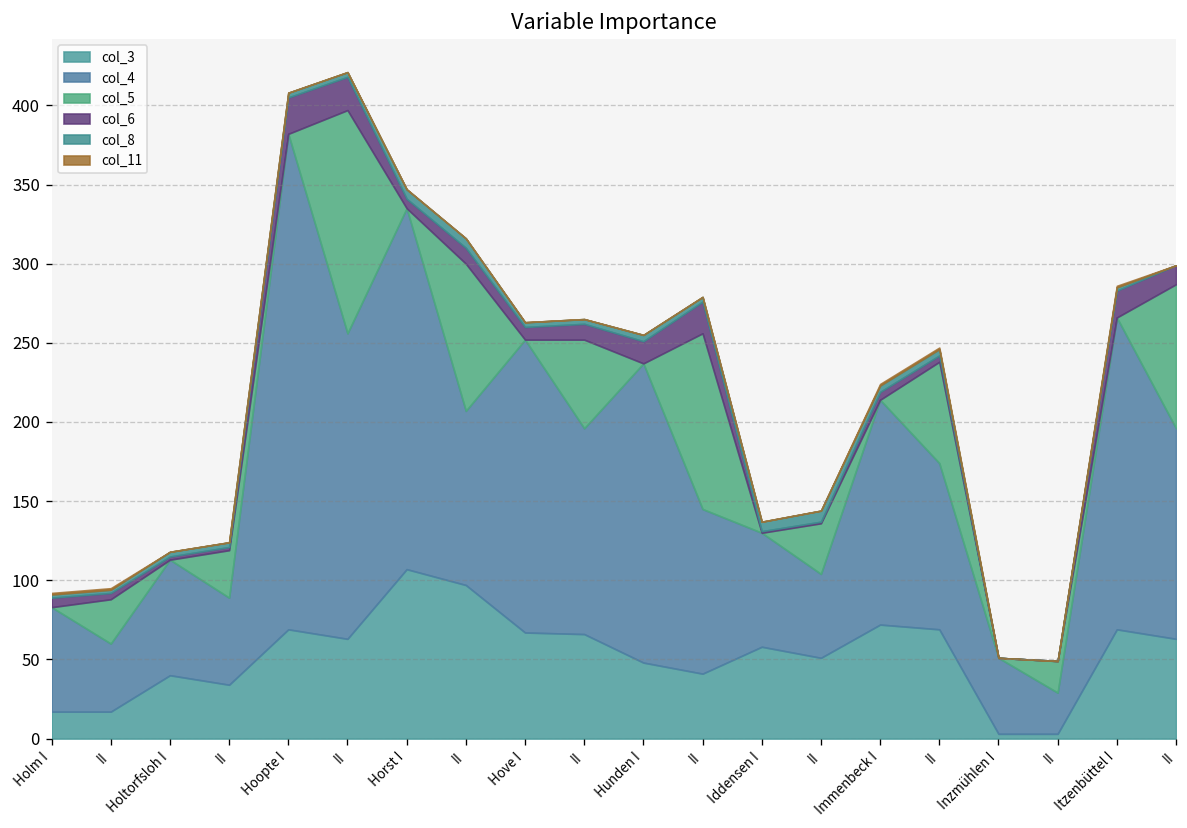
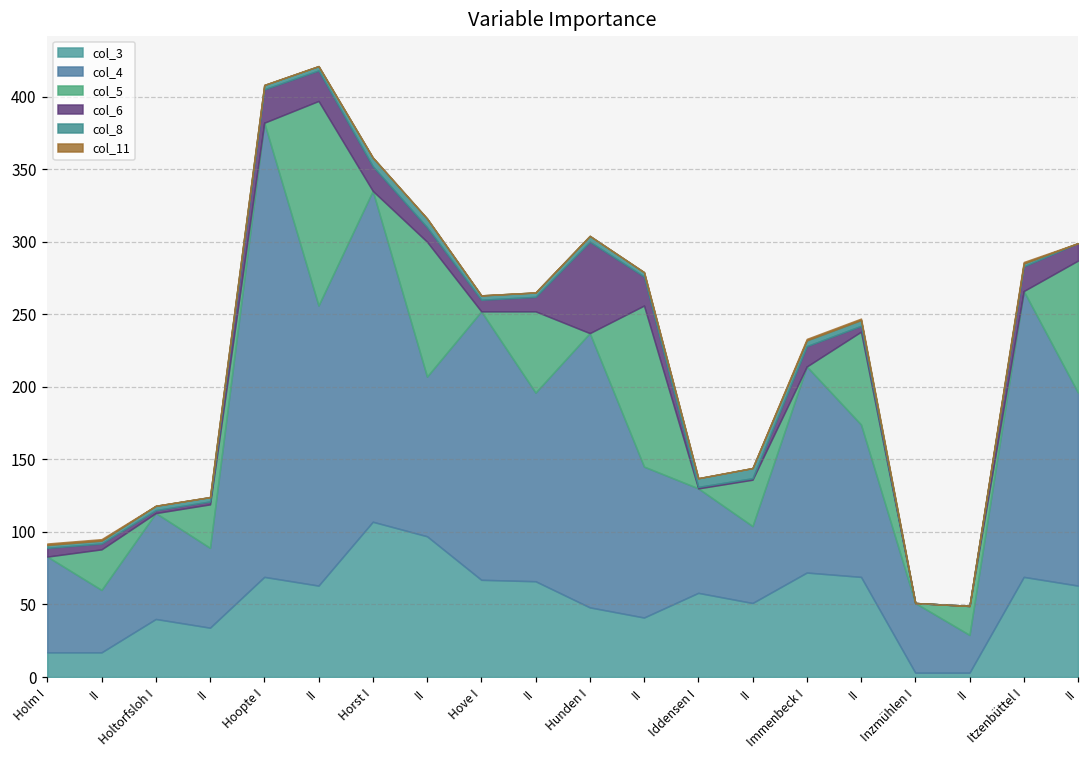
  {
    "col_6": {
      "Holm I": 6,
      "Holtorfsloh I": 2,
      "Hoopte I": 23,
-     "Horst I": 6,
+     "Horst I": 17,
      "Hove I": 8,
-     "Hunden I": 14,
-     "Immenbeck I": 5,
+     "Hunden I": 63,
+     "Immenbeck I": 14,
      "Itzenbüttel I": 17
    }
  }
